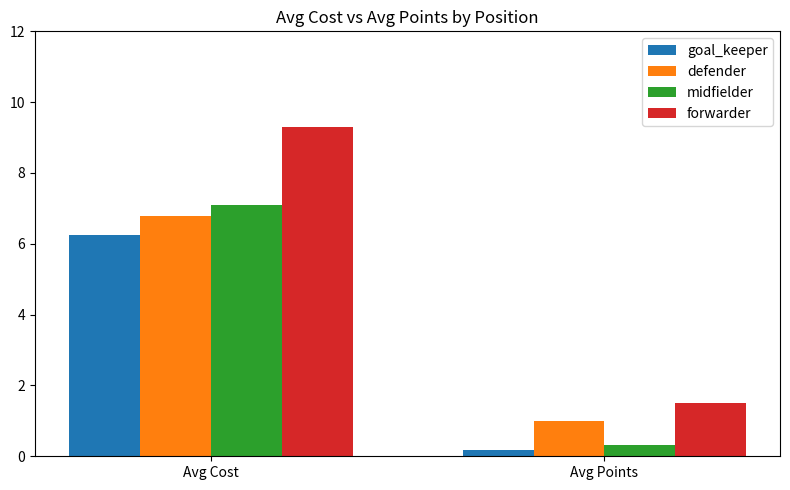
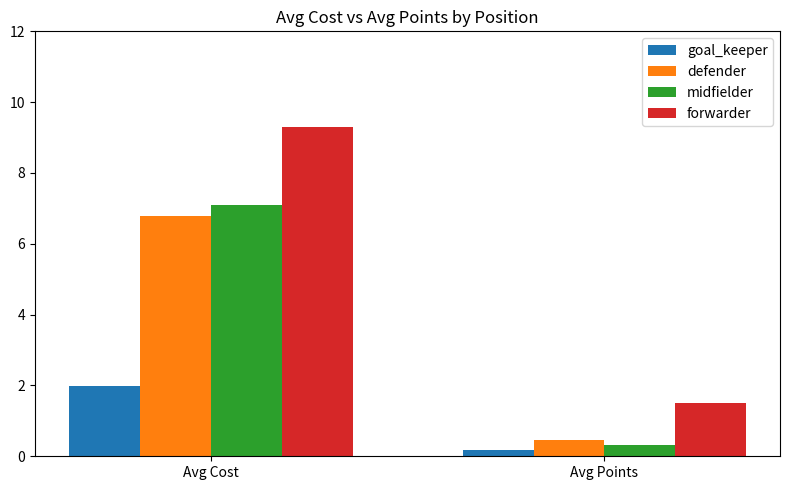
  {
    "goal_keeper": {
-     "Avg Cost": 6.3,
+     "Avg Cost": 2.0,
      "Avg Points": 0.2
    },
    "defender": {
      "Avg Cost": 6.8,
-     "Avg Points": 1.0
+     "Avg Points": 0.5
    },
    "midfielder": {
      "Avg Cost": 7.1,
      "Avg Points": 0.3
    },
    "forwarder": {
      "Avg Cost": 9.3,
      "Avg Points": 1.5
    }
  }
